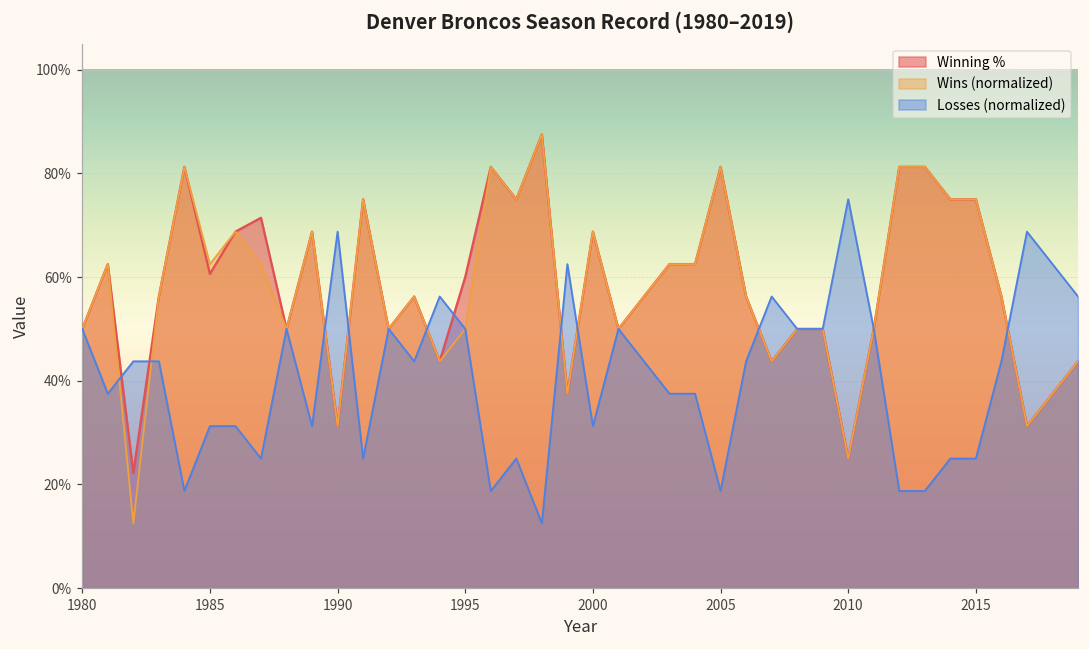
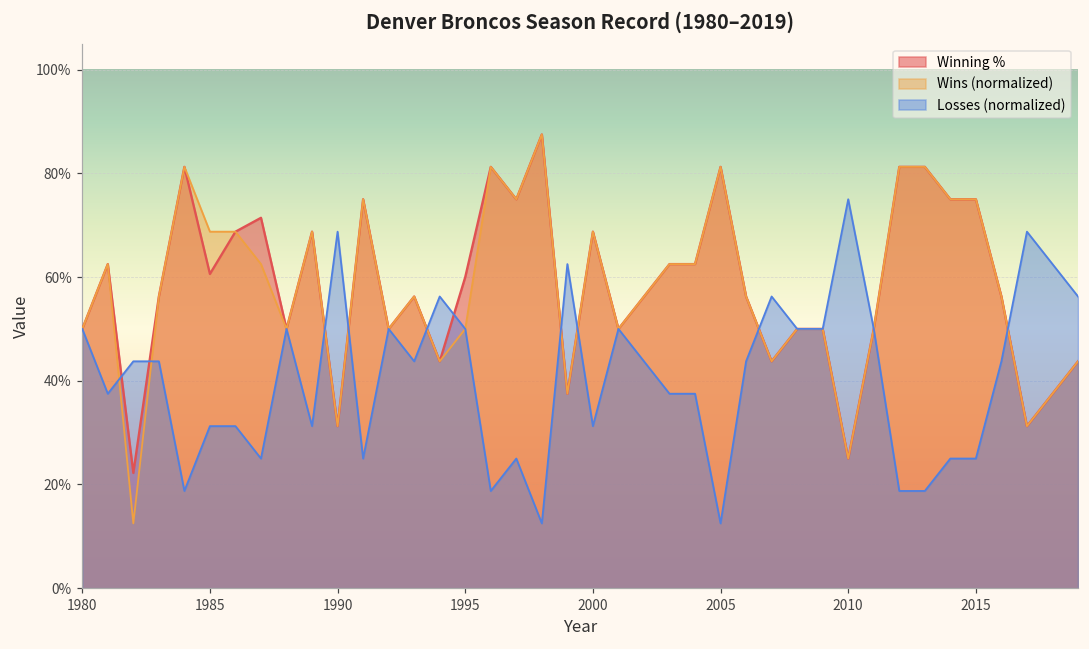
  {
    "Winning %": {
      "1985": "61%",
      "1995": "60%"
    },
    "Wins (normalized)": {
-     "1985": "63%"
+     "1985": "69%"
    },
    "Losses (normalized)": {
      "1985": "31%",
      "1990": "69%",
      "2000": "31%",
-     "2005": "19%",
+     "2005": "13%",
      "2010": "75%",
      "2015": "25%"
    }
  }
